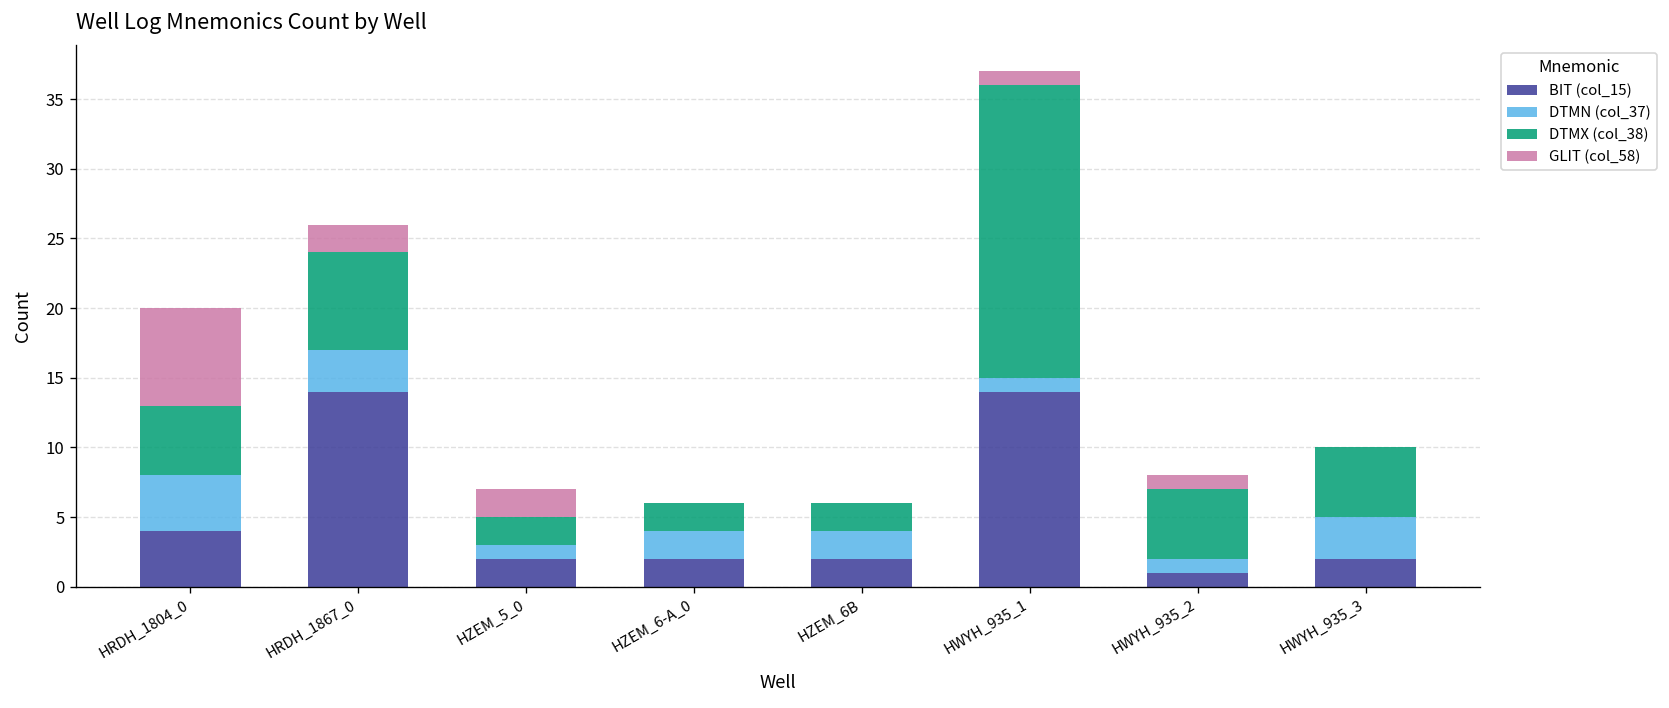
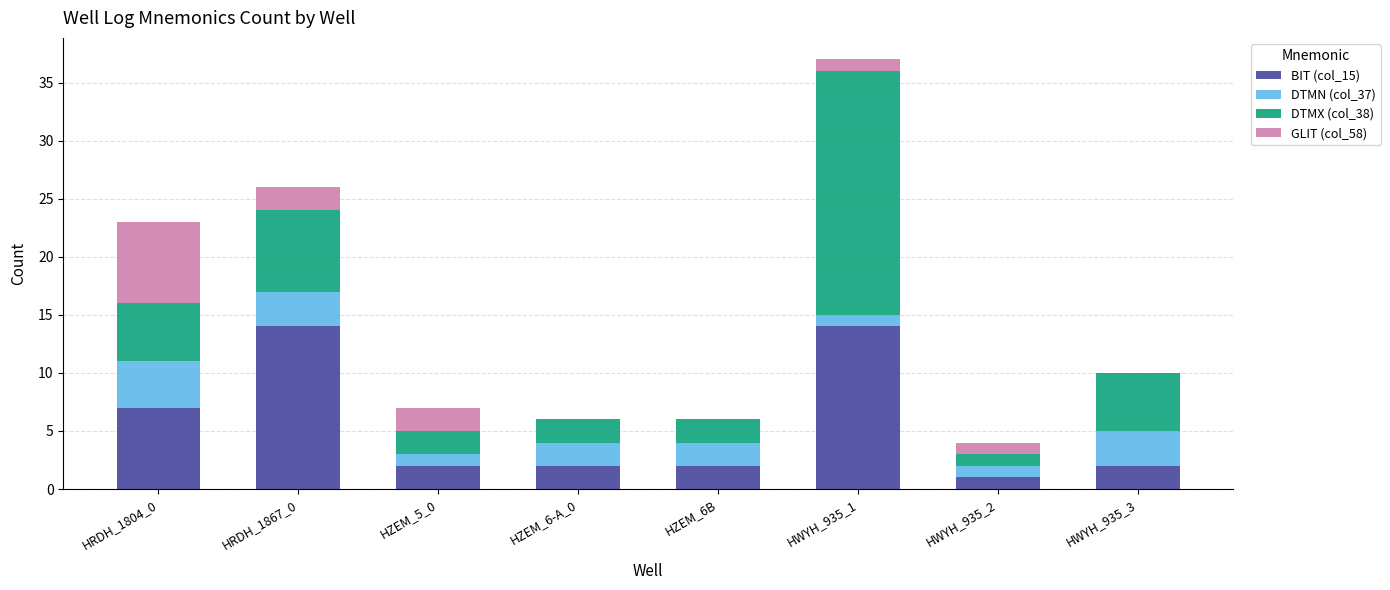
  {
    "BIT (col_15)": {
-     "HRDH_1804_0": 4,
+     "HRDH_1804_0": 7,
      "HRDH_1867_0": 14,
      "HZEM_5_0": 2,
      "HZEM_6-A_0": 2,
      "HZEM_6B": 2,
      "HWYH_935_1": 14,
      "HWYH_935_2": 1,
      "HWYH_935_3": 2
    },
    "DTMN (col_37)": {
      "HRDH_1804_0": 4,
      "HRDH_1867_0": 3,
      "HZEM_5_0": 1,
      "HZEM_6-A_0": 2,
      "HZEM_6B": 2,
      "HWYH_935_1": 1,
      "HWYH_935_2": 1,
      "HWYH_935_3": 3
    },
    "DTMX (col_38)": {
      "HRDH_1804_0": 5,
      "HRDH_1867_0": 7,
      "HZEM_5_0": 2,
      "HZEM_6-A_0": 2,
      "HZEM_6B": 2,
      "HWYH_935_1": 21,
-     "HWYH_935_2": 5,
+     "HWYH_935_2": 1,
      "HWYH_935_3": 5
    },
    "GLIT (col_58)": {
      "HRDH_1804_0": 7,
      "HRDH_1867_0": 2,
      "HZEM_5_0": 2,
      "HZEM_6-A_0": 0,
      "HZEM_6B": 0,
      "HWYH_935_1": 1,
      "HWYH_935_2": 1,
      "HWYH_935_3": 0
    }
  }
